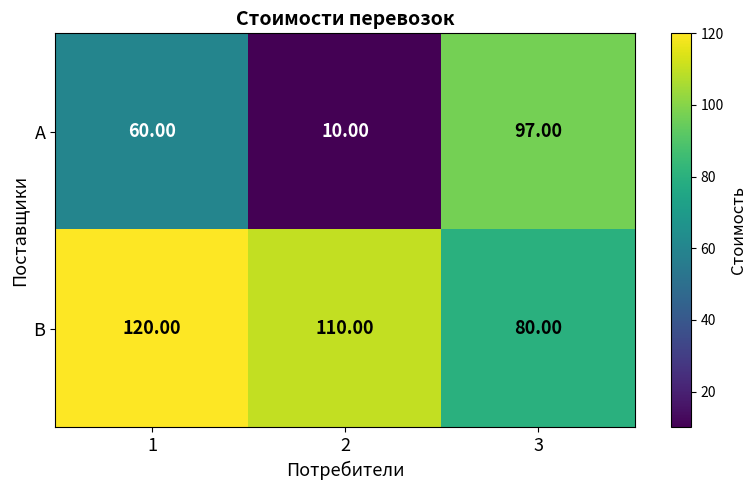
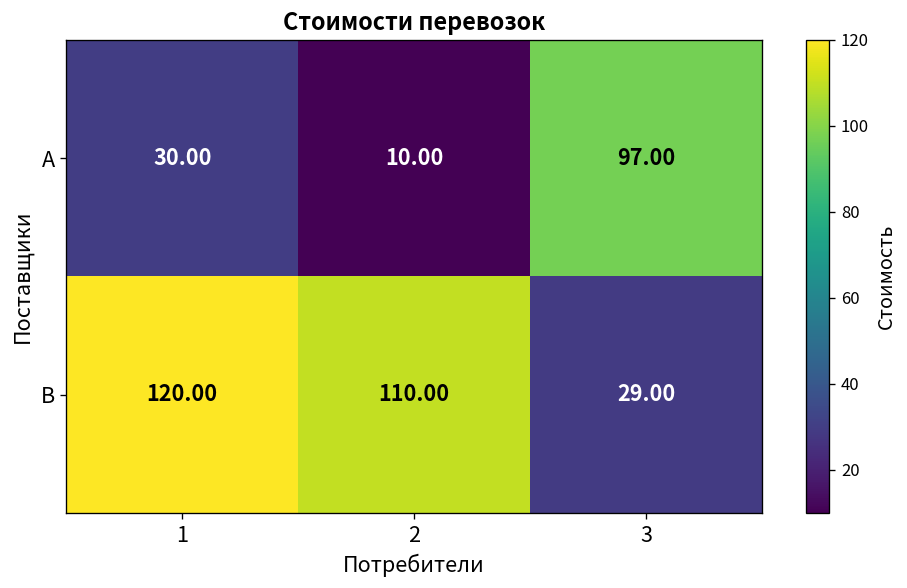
  {
    "А": {
-     "1": 60.00,
+     "1": 30.00,
      "2": 10.00,
      "3": 97.00
    },
    "В": {
      "1": 120.00,
      "2": 110.00,
-     "3": 80.00
+     "3": 29.00
    }
  }
